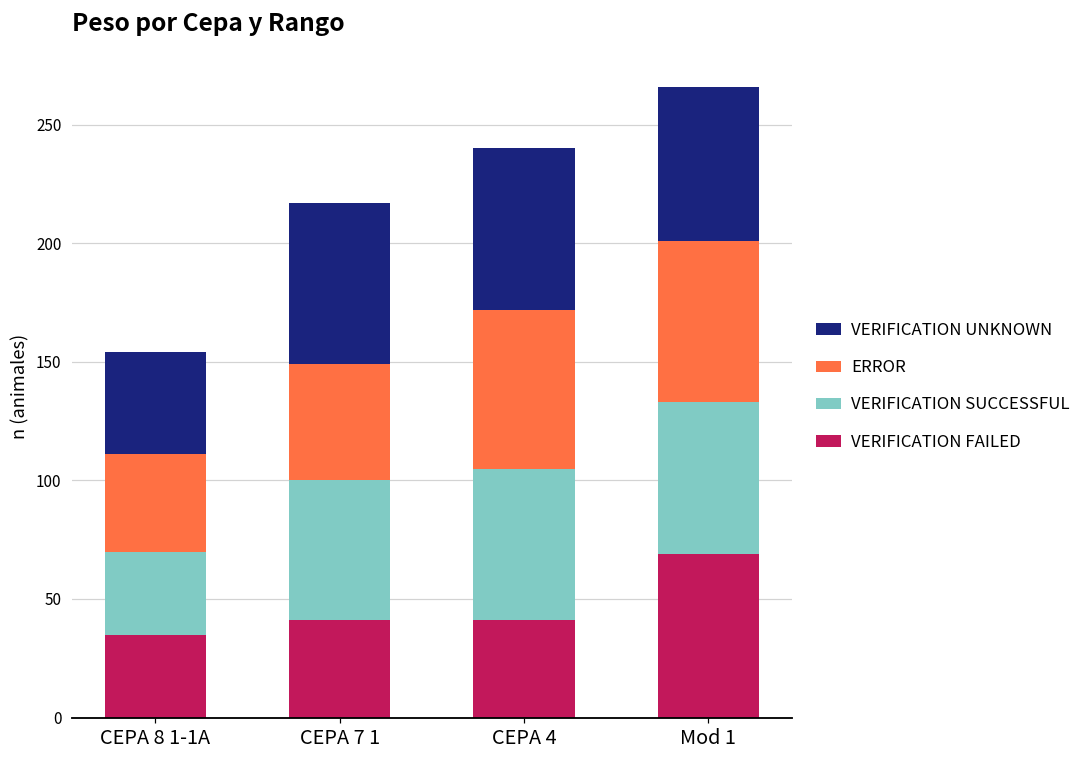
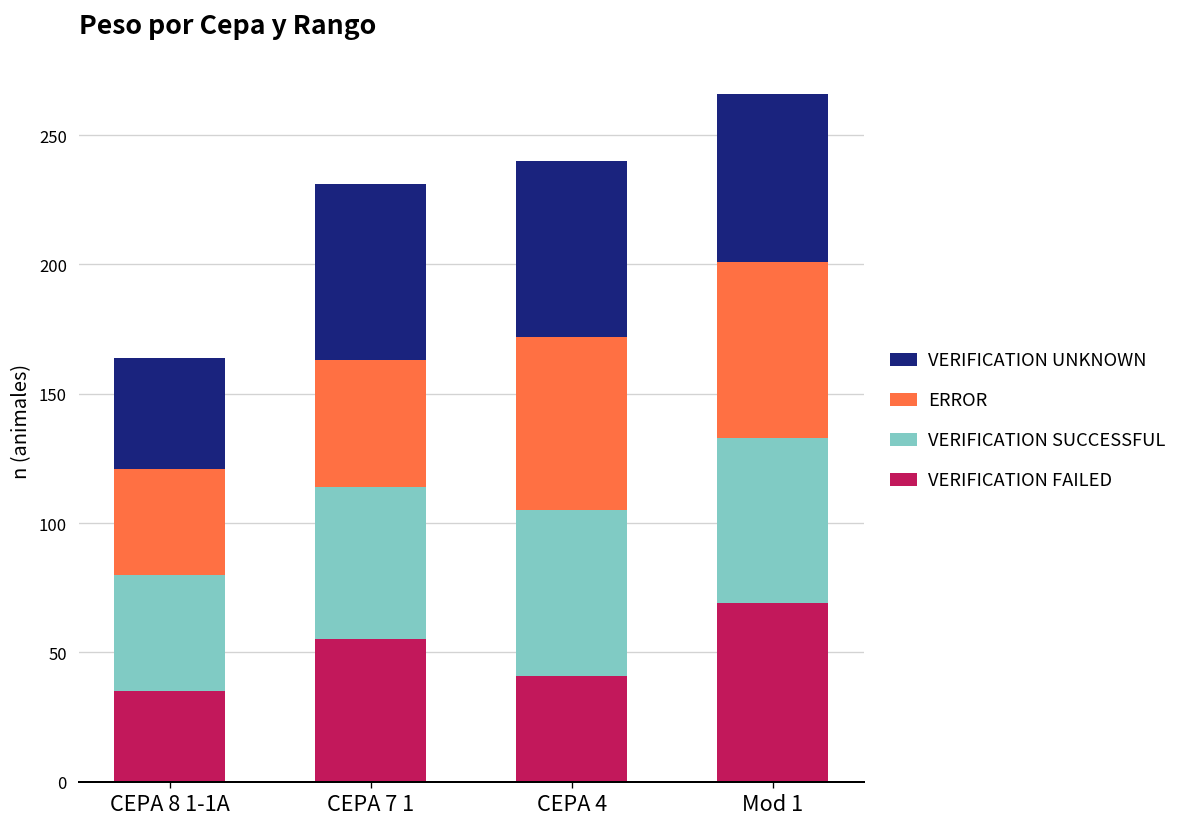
  {
    "VERIFICATION FAILED": {
      "CEPA 8 1-1A": 35,
-     "CEPA 7 1": 41,
+     "CEPA 7 1": 55,
      "CEPA 4": 41,
      "Mod 1": 69
    },
    "VERIFICATION SUCCESSFUL": {
-     "CEPA 8 1-1A": 35,
+     "CEPA 8 1-1A": 45,
      "CEPA 7 1": 59,
      "CEPA 4": 64,
      "Mod 1": 64
    },
    "ERROR": {
      "CEPA 8 1-1A": 41,
      "CEPA 7 1": 49,
      "CEPA 4": 67,
      "Mod 1": 68
    },
    "VERIFICATION UNKNOWN": {
      "CEPA 8 1-1A": 43,
      "CEPA 7 1": 68,
      "CEPA 4": 68,
      "Mod 1": 65
    }
  }
